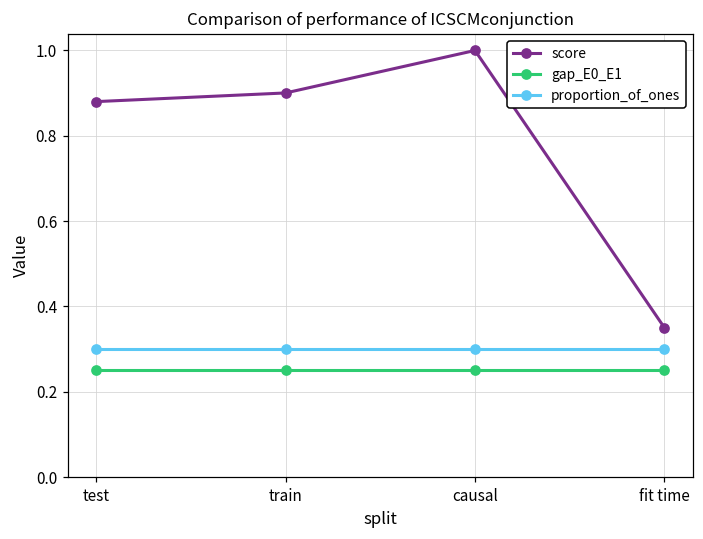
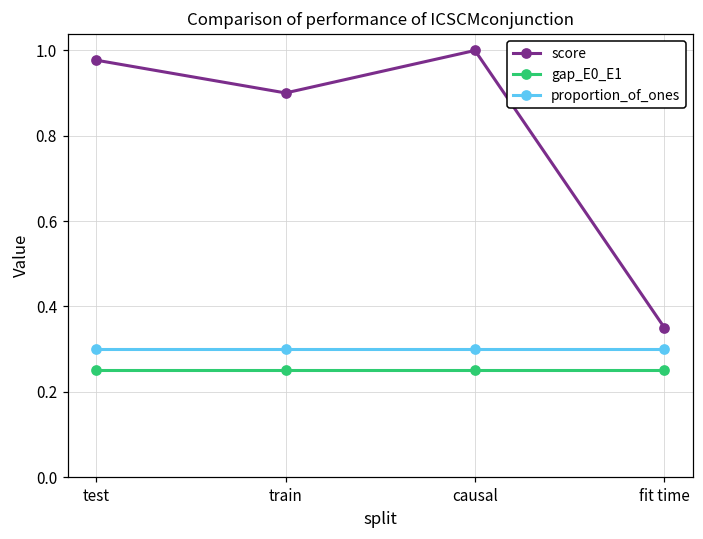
  {
    "score": {
-     "test": 0.88,
+     "test": 0.98,
      "train": 0.90,
      "causal": 1.00,
      "fit time": 0.35
    },
    "gap_E0_E1": {
      "test": 0.25,
      "train": 0.25,
      "causal": 0.25,
      "fit time": 0.25
    },
    "proportion_of_ones": {
      "test": 0.30,
      "train": 0.30,
      "causal": 0.30,
      "fit time": 0.30
    }
  }
